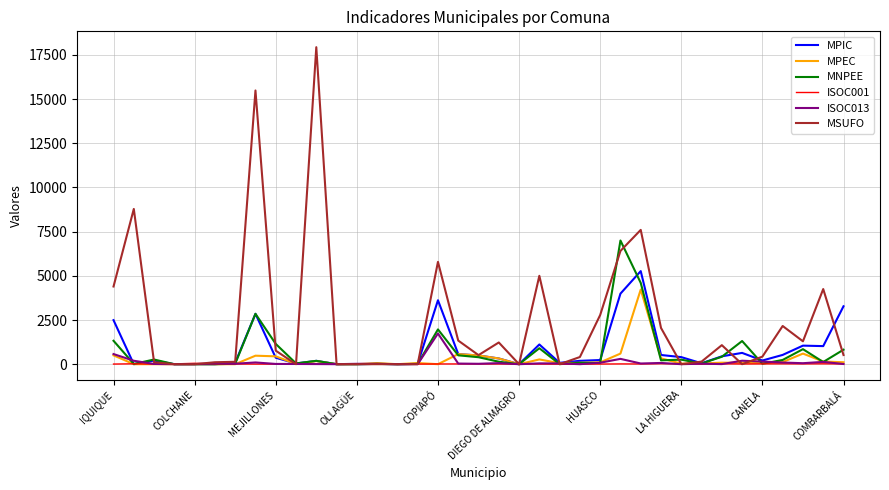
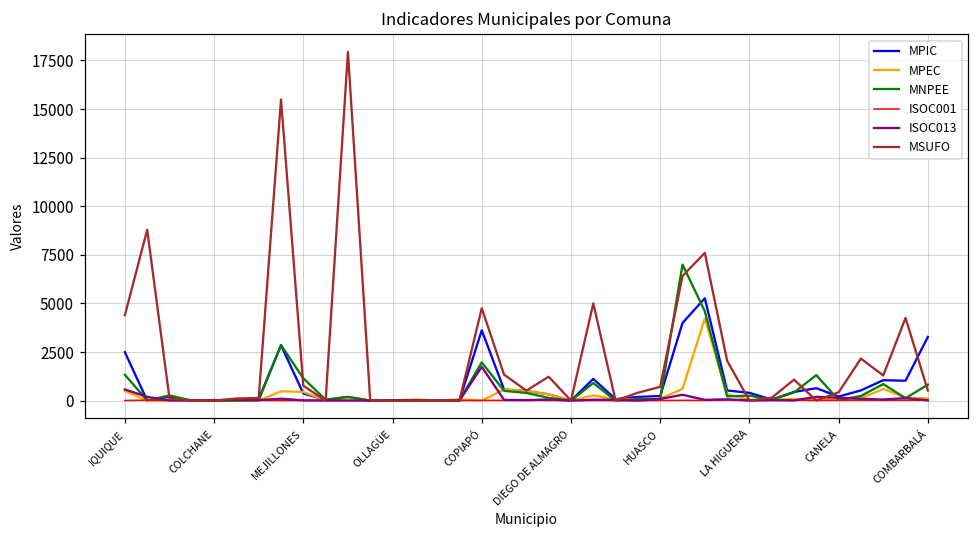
  {
    "MPIC": {
      "IQUIQUE": 2500,
      "COPIAPÓ": 3600,
      "LA HIGUERA": 400,
      "COMBARBALÁ": 3300
    },
    "MNPEE": {
      "IQUIQUE": 1300,
      "MEJILLONES": 1100,
      "COPIAPÓ": 2000,
      "LA HIGUERA": 300,
      "COMBARBALÁ": 800
    },
    "ISOC001": {
      "IQUIQUE": 0
    },
    "ISOC013": {
      "COPIAPÓ": 1700
    },
    "MSUFO": {
      "IQUIQUE": 4400,
      "MEJILLONES": 800,
-     "COPIAPÓ": 5800,
-     "HUASCO": 2800,
+     "COPIAPÓ": 4800,
+     "HUASCO": 700,
      "CANELA": 400,
      "COMBARBALÁ": 500
    }
  }
